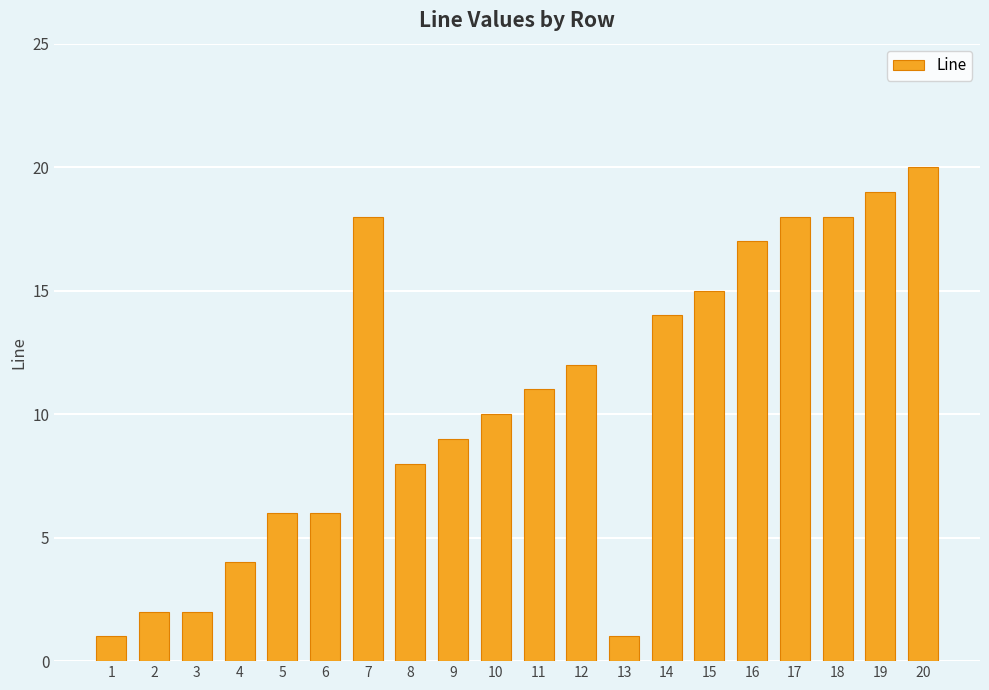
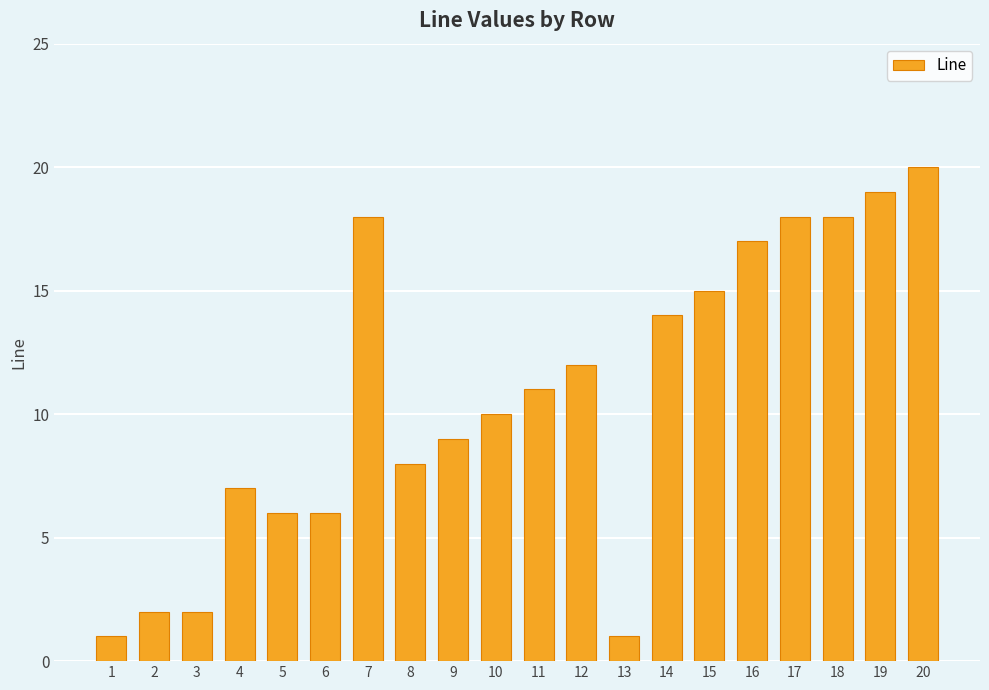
  {
    "1": 1,
    "2": 2,
    "3": 2,
-   "4": 4,
+   "4": 7,
    "5": 6,
    "6": 6,
    "7": 18,
    "8": 8,
    "9": 9,
    "10": 10,
    "11": 11,
    "12": 12,
    "13": 1,
    "14": 14,
    "15": 15,
    "16": 17,
    "17": 18,
    "18": 18,
    "19": 19,
    "20": 20
  }
